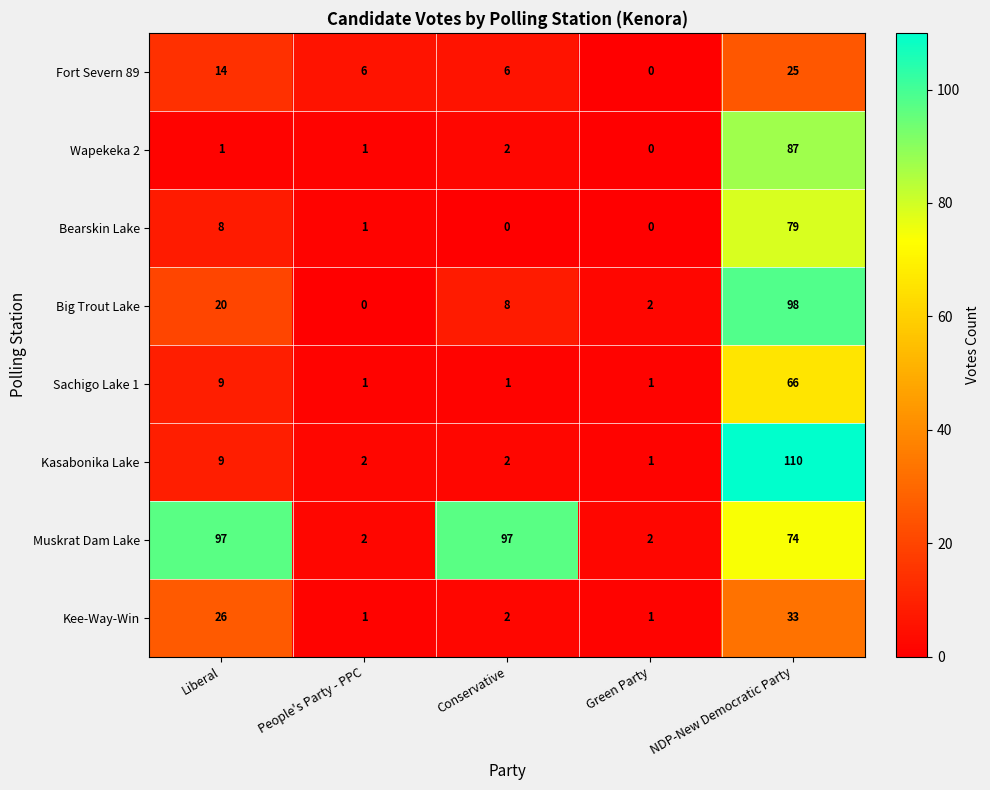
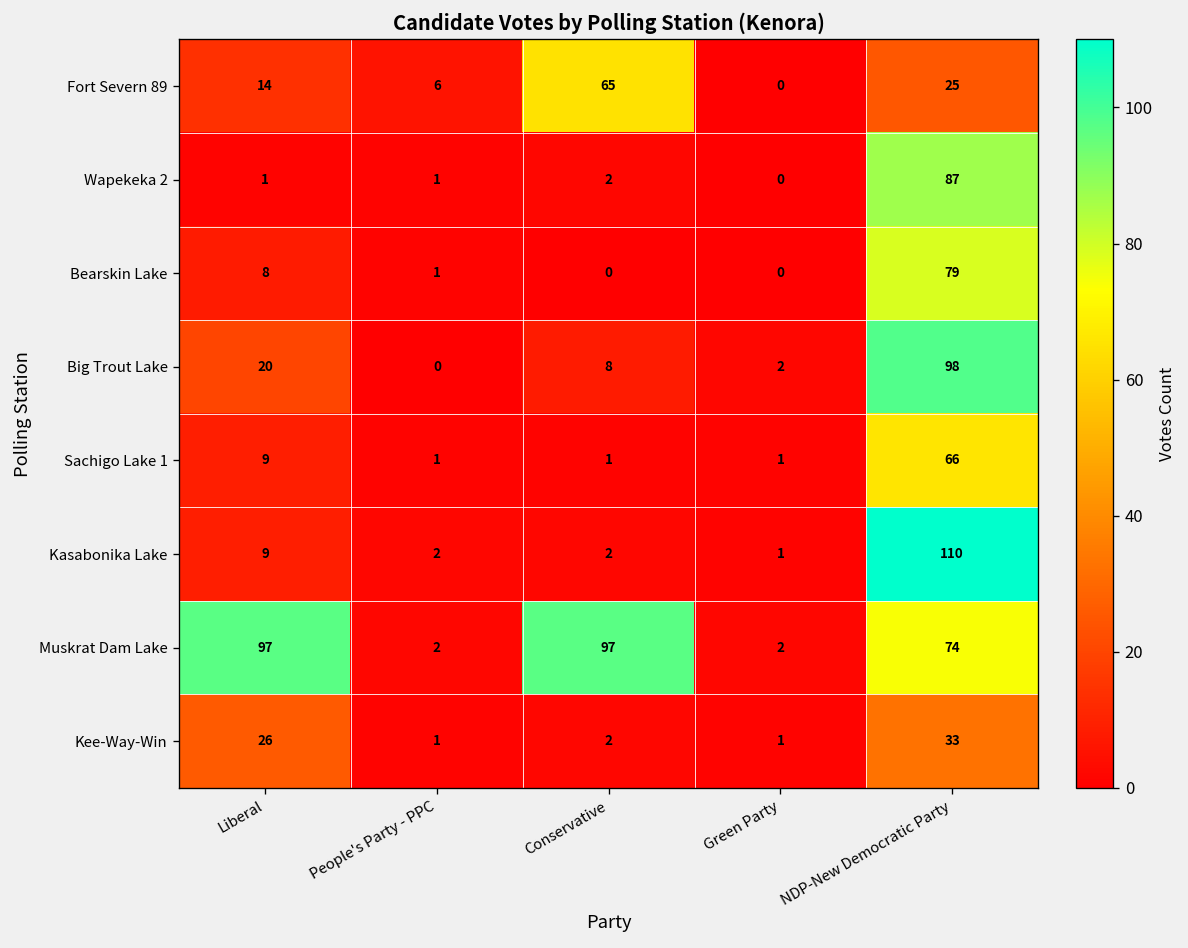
  {
    "Fort Severn 89": {
      "Liberal": 14,
      "People's Party - PPC": 6,
-     "Conservative": 6,
+     "Conservative": 65,
      "Green Party": 0,
      "NDP-New Democratic Party": 25
    },
    "Wapekeka 2": {
      "Liberal": 1,
      "People's Party - PPC": 1,
      "Conservative": 2,
      "Green Party": 0,
      "NDP-New Democratic Party": 87
    },
    "Bearskin Lake": {
      "Liberal": 8,
      "People's Party - PPC": 1,
      "Conservative": 0,
      "Green Party": 0,
      "NDP-New Democratic Party": 79
    },
    "Big Trout Lake": {
      "Liberal": 20,
      "People's Party - PPC": 0,
      "Conservative": 8,
      "Green Party": 2,
      "NDP-New Democratic Party": 98
    },
    "Sachigo Lake 1": {
      "Liberal": 9,
      "People's Party - PPC": 1,
      "Conservative": 1,
      "Green Party": 1,
      "NDP-New Democratic Party": 66
    },
    "Kasabonika Lake": {
      "Liberal": 9,
      "People's Party - PPC": 2,
      "Conservative": 2,
      "Green Party": 1,
      "NDP-New Democratic Party": 110
    },
    "Muskrat Dam Lake": {
      "Liberal": 97,
      "People's Party - PPC": 2,
      "Conservative": 97,
      "Green Party": 2,
      "NDP-New Democratic Party": 74
    },
    "Kee-Way-Win": {
      "Liberal": 26,
      "People's Party - PPC": 1,
      "Conservative": 2,
      "Green Party": 1,
      "NDP-New Democratic Party": 33
    }
  }
